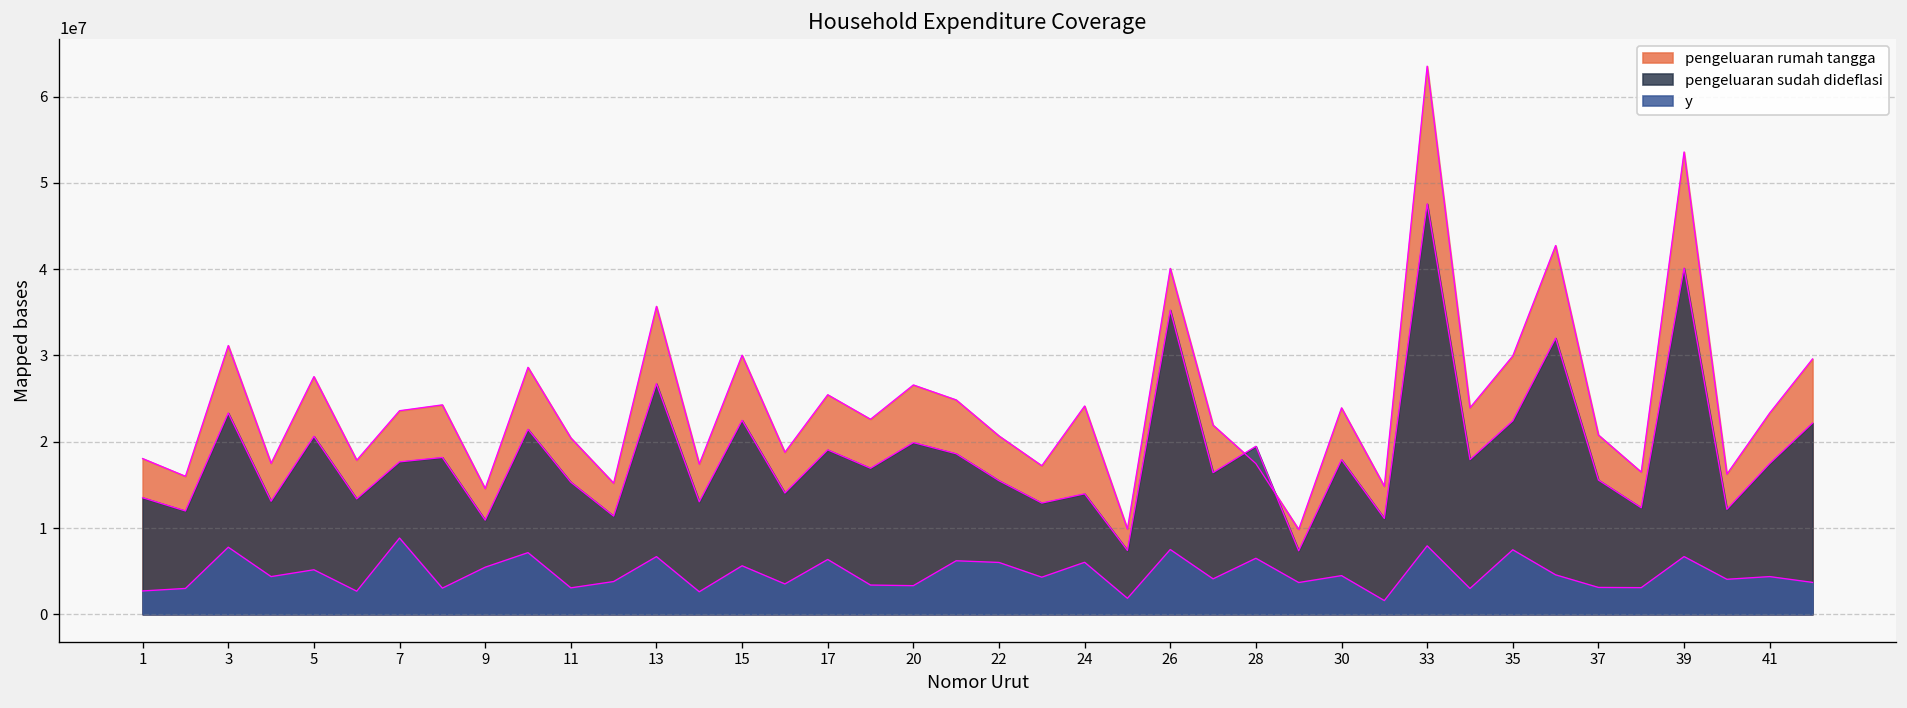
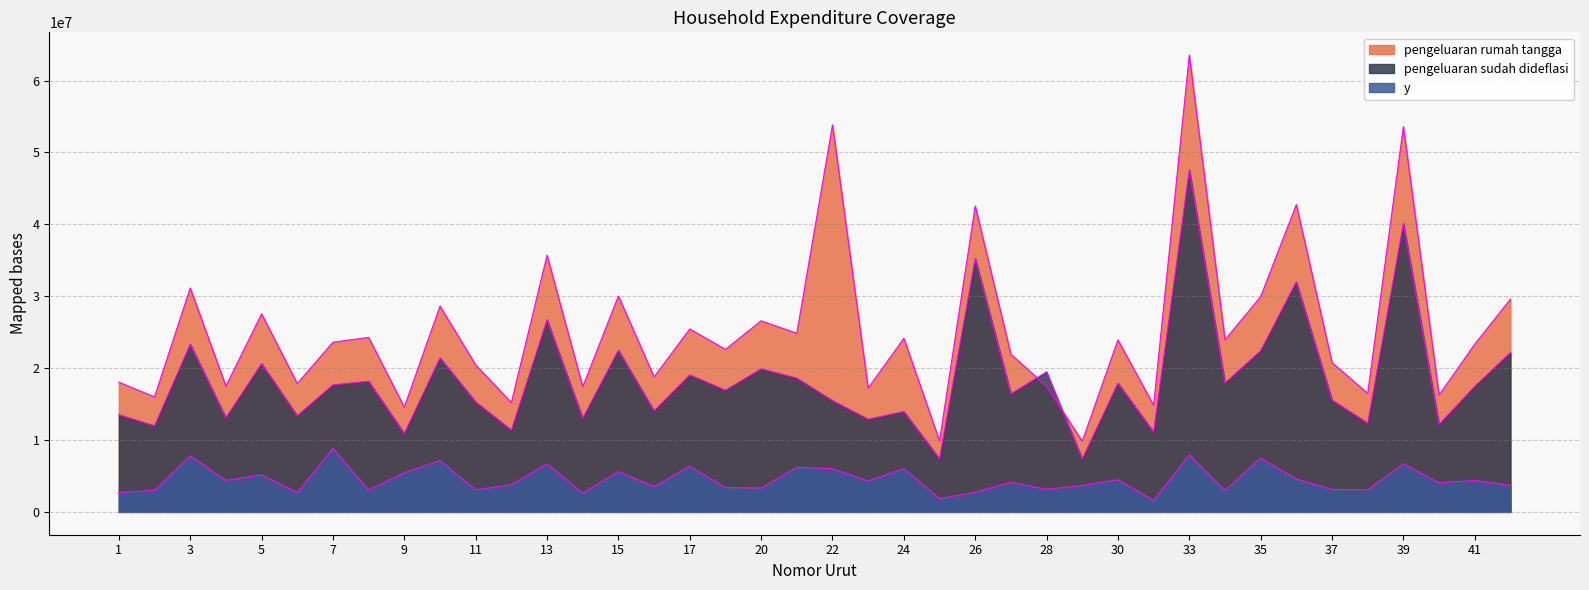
  {
    "pengeluaran rumah tangga": {
      "20": 27000000,
-     "22": 21000000,
+     "22": 54000000,
      "24": 24000000,
-     "26": 40000000,
+     "26": 43000000,
      "28": 17000000,
      "30": 24000000,
      "41": 23000000
    },
    "pengeluaran sudah dideflasi": {
      "20": 20000000,
      "22": 15000000,
      "24": 14000000,
      "26": 35000000,
      "28": 19000000,
      "30": 18000000,
      "41": 17000000
    },
    "y": {
      "20": 3000000,
      "22": 6000000,
      "24": 6000000,
-     "26": 8000000,
-     "28": 6000000,
+     "26": 3000000,
+     "28": 3000000,
      "30": 4000000,
      "41": 4000000
    }
  }
